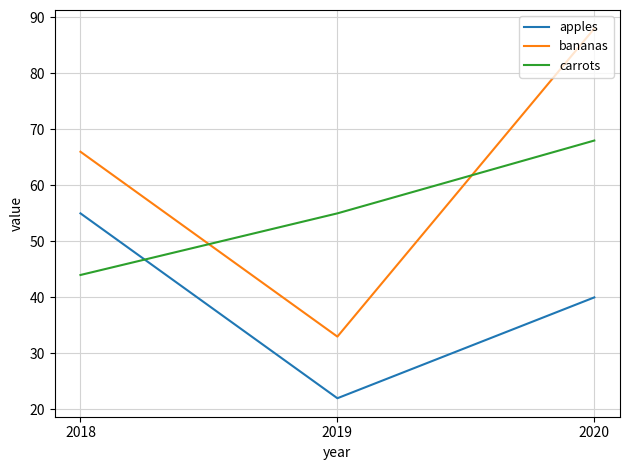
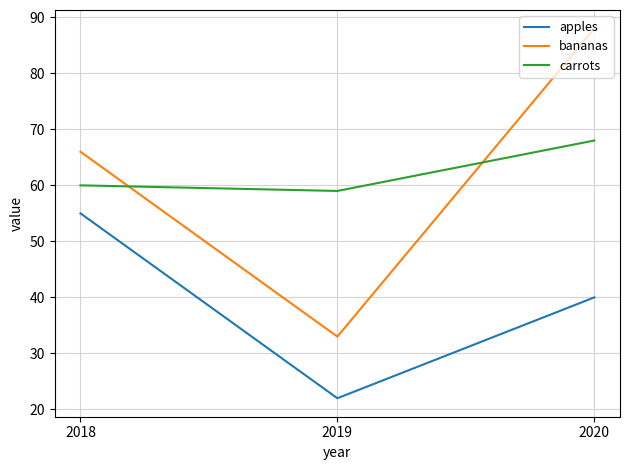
  {
    "apples": {
      "2018": 55,
      "2019": 22,
      "2020": 40
    },
    "bananas": {
      "2018": 66,
      "2019": 33
    },
    "carrots": {
-     "2018": 44,
-     "2019": 55,
+     "2018": 60,
+     "2019": 59,
      "2020": 68
    }
  }
